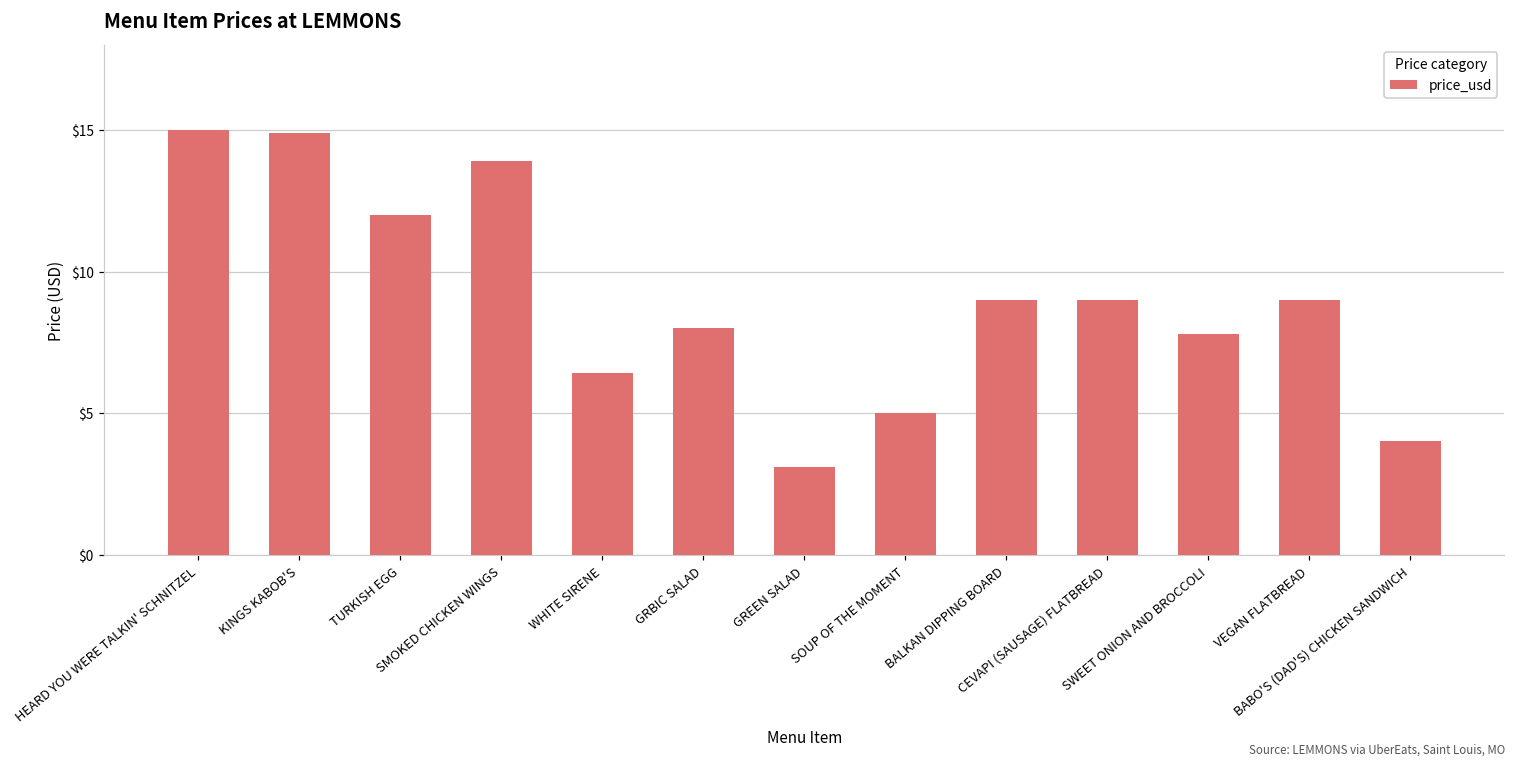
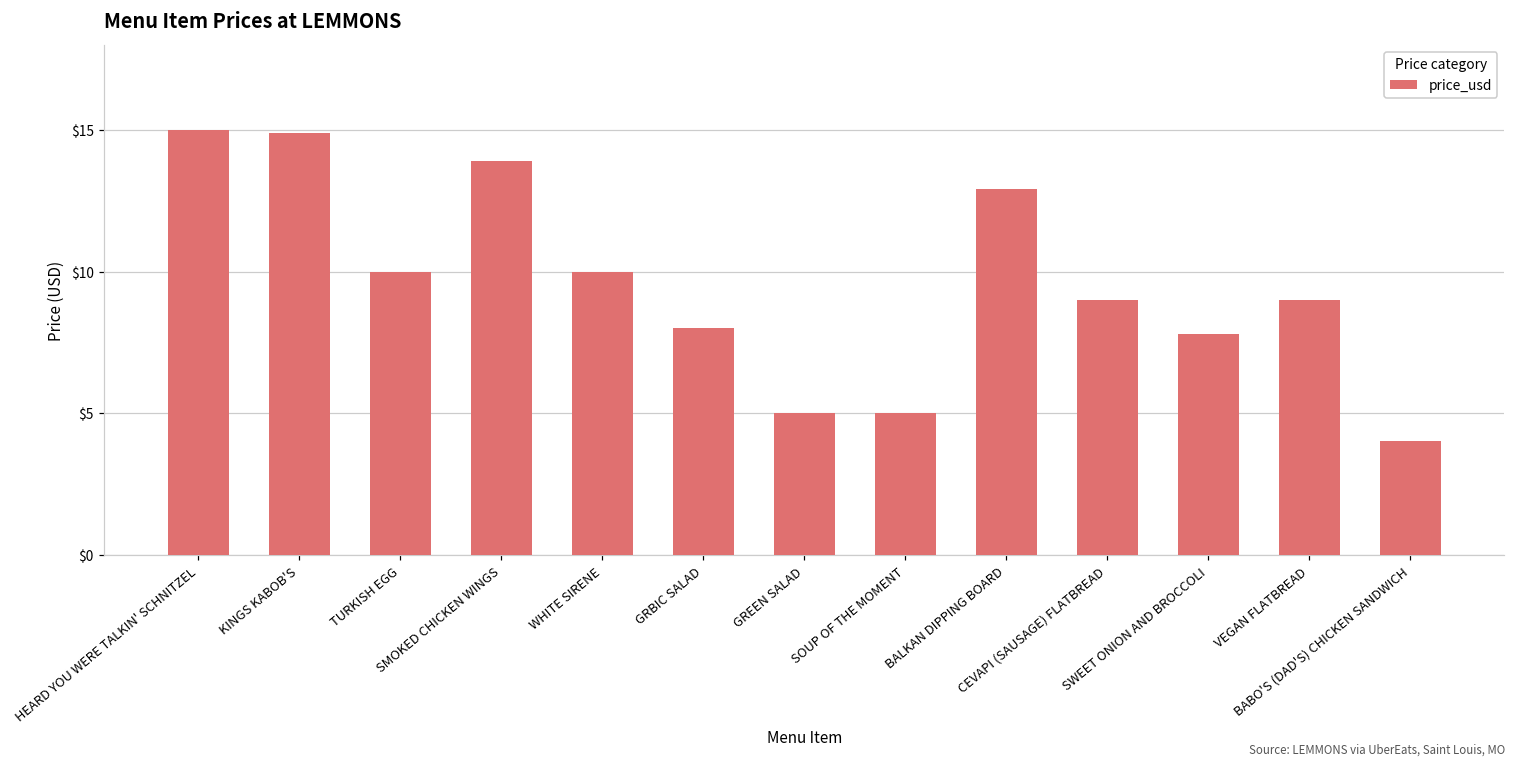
  {
    "HEARD YOU WERE TALKIN' SCHNITZEL": "$15.0",
    "KINGS KABOB'S": "$14.9",
-   "TURKISH EGG": "$12",
+   "TURKISH EGG": "$10",
    "SMOKED CHICKEN WINGS": "$13.9",
-   "WHITE SIRENE": "$6.4",
+   "WHITE SIRENE": "$10.0",
    "GRBIC SALAD": "$8.0",
-   "GREEN SALAD": "$3.1",
+   "GREEN SALAD": "$5.0",
    "SOUP OF THE MOMENT": "$5.0",
-   "BALKAN DIPPING BOARD": "$9.0",
+   "BALKAN DIPPING BOARD": "$12.9",
    "CEVAPI (SAUSAGE) FLATBREAD": "$9.0",
    "SWEET ONION AND BROCCOLI": "$7.8",
    "VEGAN FLATBREAD": "$9.0",
    "BABO'S (DAD'S) CHICKEN SANDWICH": "$4.0"
  }
